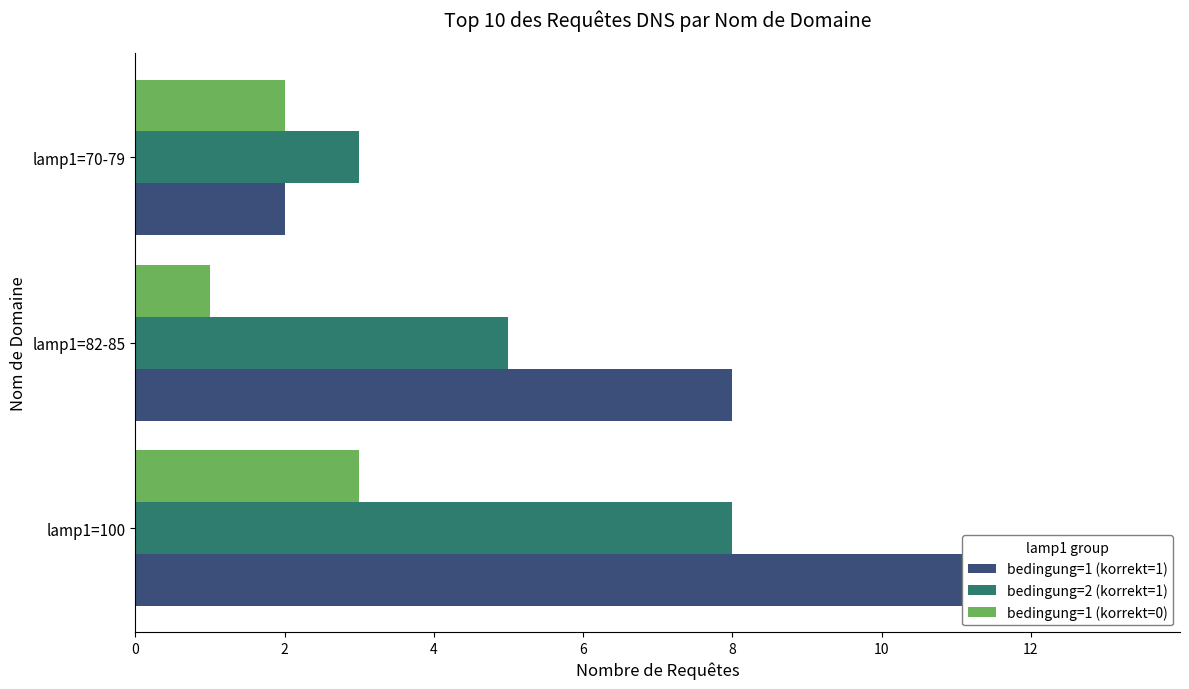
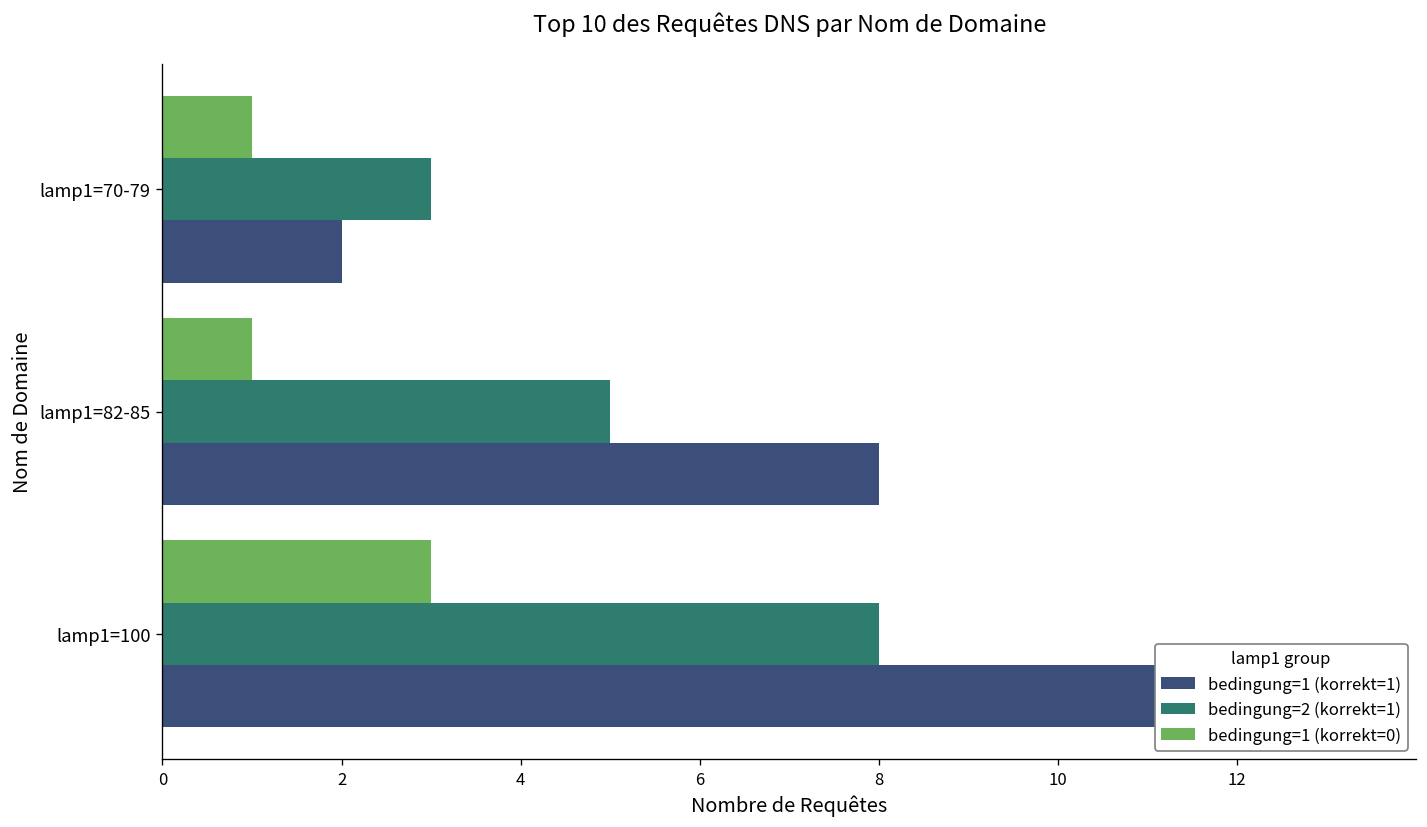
  {
    "bedingung=1 (korrekt=0)": {
-     "lamp1=70-79": 2,
+     "lamp1=70-79": 1,
      "lamp1=82-85": 1,
      "lamp1=100": 3
    }
  }
